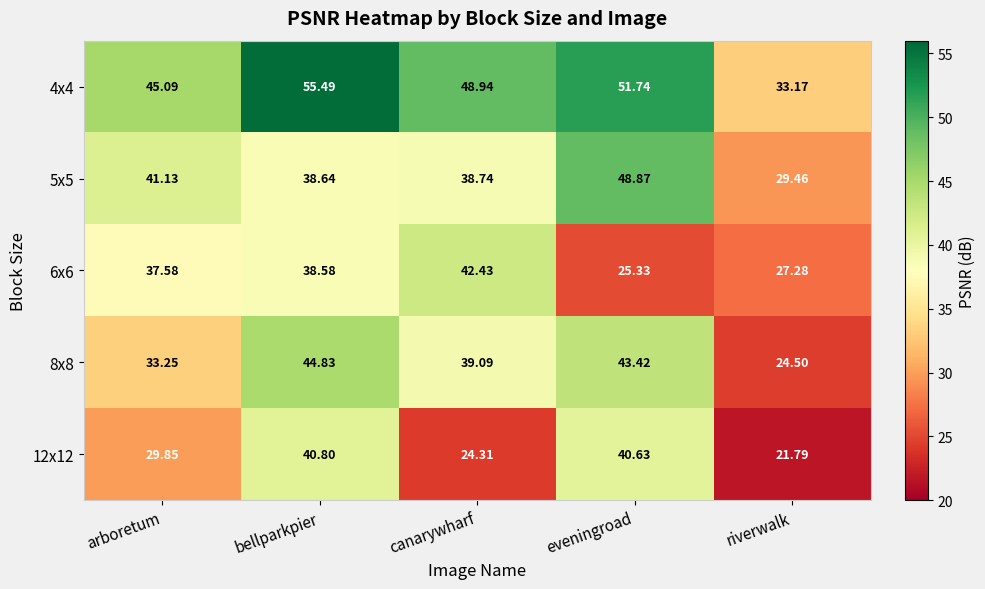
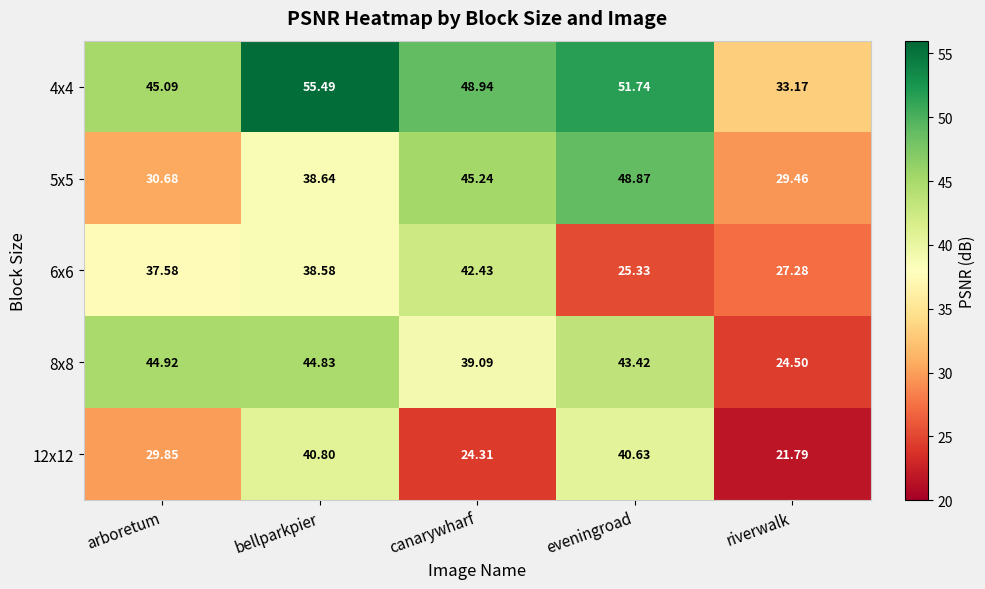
  {
    "4x4": {
      "arboretum": 45.09,
      "bellparkpier": 55.49,
      "canarywharf": 48.94,
      "eveningroad": 51.74,
      "riverwalk": 33.17
    },
    "5x5": {
-     "arboretum": 41.13,
+     "arboretum": 30.68,
      "bellparkpier": 38.64,
-     "canarywharf": 38.74,
+     "canarywharf": 45.24,
      "eveningroad": 48.87,
      "riverwalk": 29.46
    },
    "6x6": {
      "arboretum": 37.58,
      "bellparkpier": 38.58,
      "canarywharf": 42.43,
      "eveningroad": 25.33,
      "riverwalk": 27.28
    },
    "8x8": {
-     "arboretum": 33.25,
+     "arboretum": 44.92,
      "bellparkpier": 44.83,
      "canarywharf": 39.09,
      "eveningroad": 43.42,
      "riverwalk": 24.50
    },
    "12x12": {
      "arboretum": 29.85,
      "bellparkpier": 40.80,
      "canarywharf": 24.31,
      "eveningroad": 40.63,
      "riverwalk": 21.79
    }
  }
